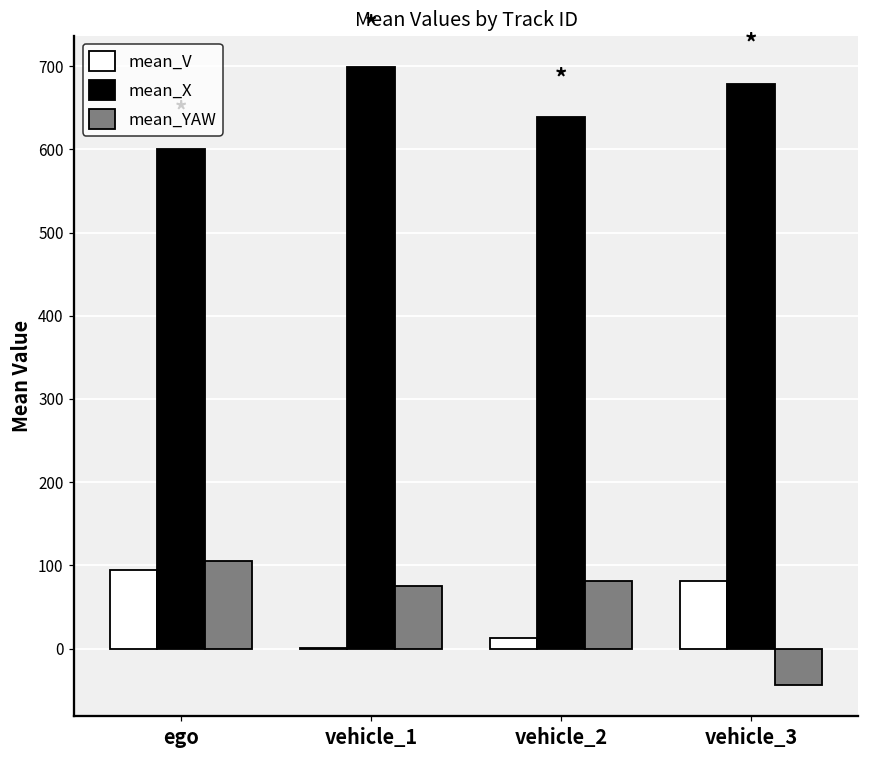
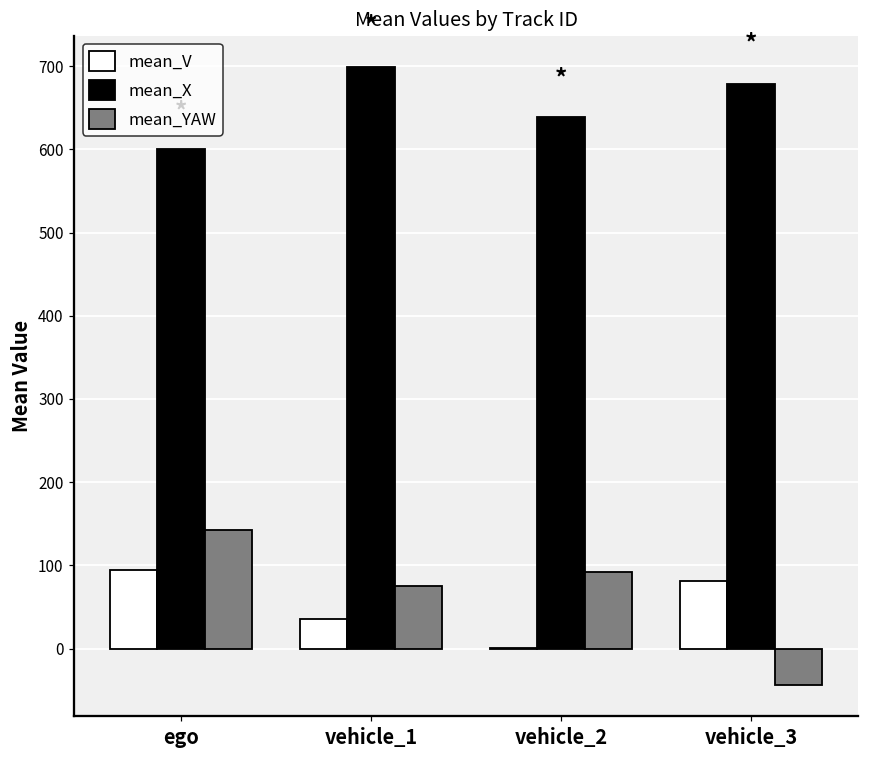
  {
    "mean_V": {
      "ego": 90,
-     "vehicle_1": 0,
-     "vehicle_2": 10,
+     "vehicle_1": 40,
+     "vehicle_2": 0,
      "vehicle_3": 80
    },
    "mean_X": {
      "ego": 600,
      "vehicle_1": 700,
      "vehicle_2": 640,
      "vehicle_3": 680
    },
    "mean_YAW": {
-     "ego": 110,
+     "ego": 140,
      "vehicle_1": 80,
-     "vehicle_2": 80,
+     "vehicle_2": 90,
      "vehicle_3": -40
    }
  }
